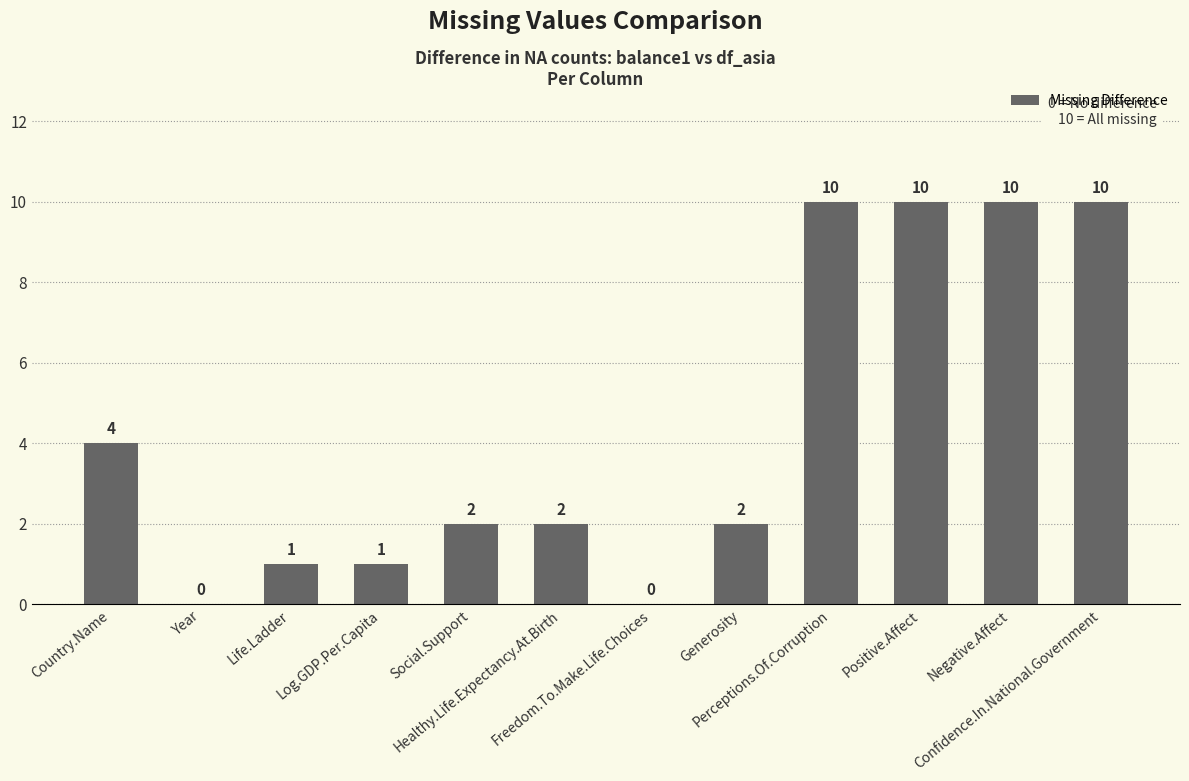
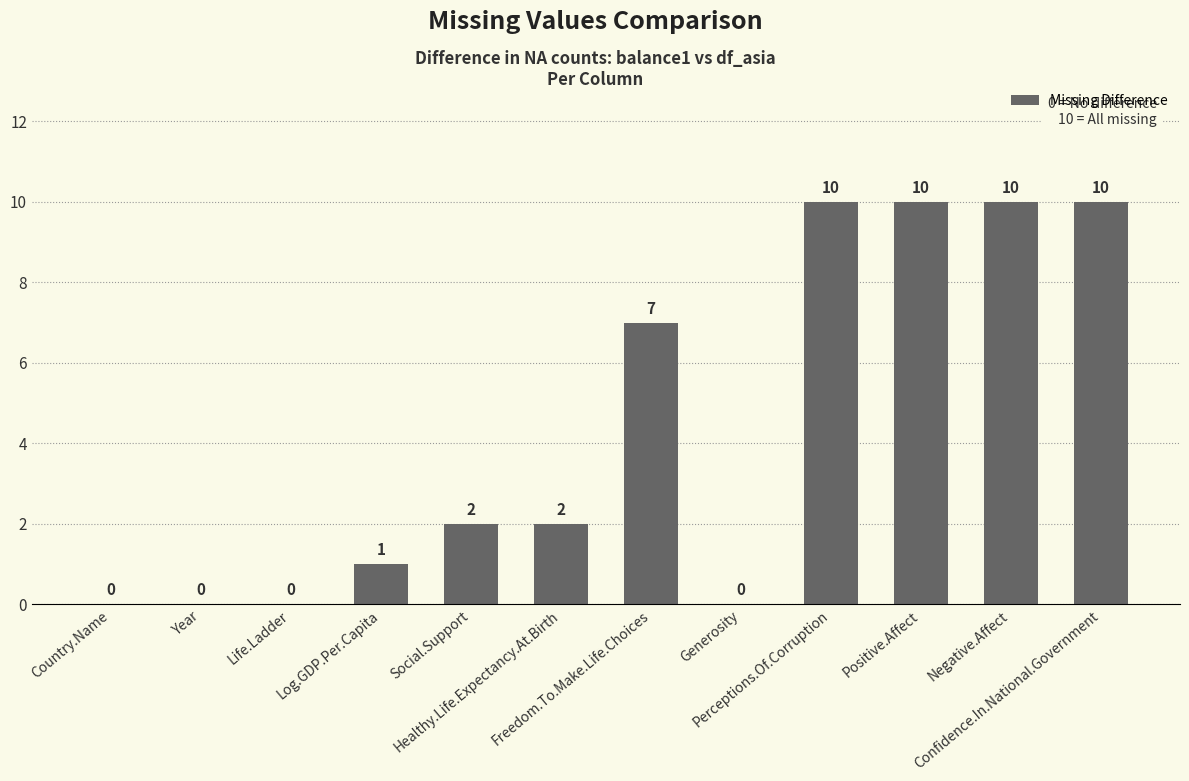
  {
-   "Country.Name": 4,
+   "Country.Name": 0,
    "Year": 0,
-   "Life.Ladder": 1,
+   "Life.Ladder": 0,
    "Log.GDP.Per.Capita": 1,
    "Social.Support": 2,
    "Healthy.Life.Expectancy.At.Birth": 2,
-   "Freedom.To.Make.Life.Choices": 0,
-   "Generosity": 2,
+   "Freedom.To.Make.Life.Choices": 7,
+   "Generosity": 0,
    "Perceptions.Of.Corruption": 10,
    "Positive.Affect": 10,
    "Negative.Affect": 10,
    "Confidence.In.National.Government": 10
  }
